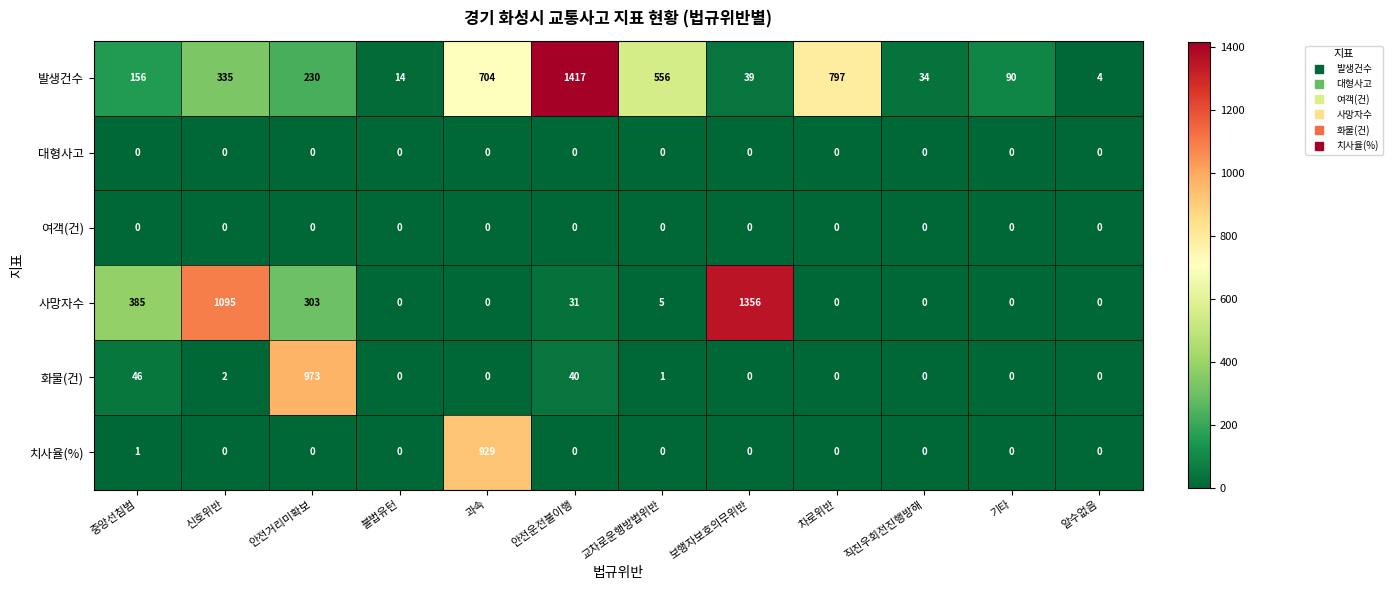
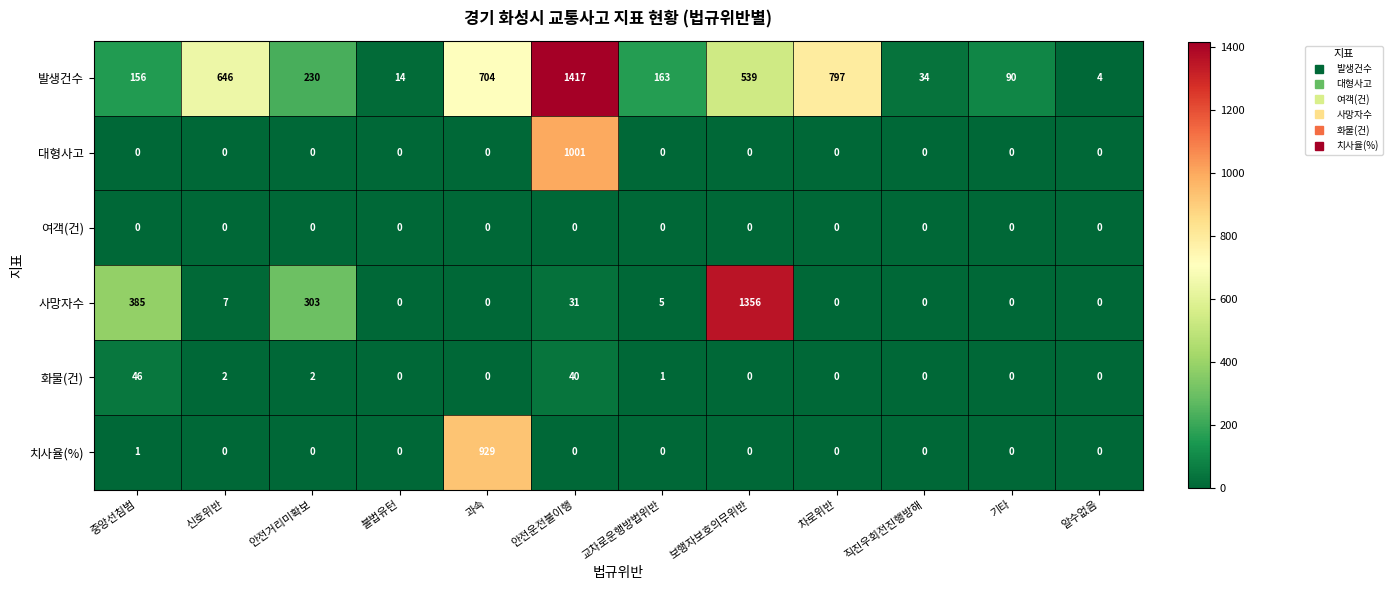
  {
    "발생건수": {
      "중앙선침범": 156,
-     "신호위반": 335,
+     "신호위반": 646,
      "안전거리미확보": 230,
      "불법유턴": 14,
      "과속": 704,
      "안전운전불이행": 1417,
-     "교차로운행방법위반": 556,
-     "보행자보호의무위반": 39,
+     "교차로운행방법위반": 163,
+     "보행자보호의무위반": 539,
      "차로위반": 797,
      "직진우회전진행방해": 34,
      "기타": 90,
      "알수없음": 4
    },
    "대형사고": {
      "중앙선침범": 0,
      "신호위반": 0,
      "안전거리미확보": 0,
      "불법유턴": 0,
      "과속": 0,
-     "안전운전불이행": 0,
+     "안전운전불이행": 1001,
      "교차로운행방법위반": 0,
      "보행자보호의무위반": 0,
      "차로위반": 0,
      "직진우회전진행방해": 0,
      "기타": 0,
      "알수없음": 0
    },
    "여객(건)": {
      "중앙선침범": 0,
      "신호위반": 0,
      "안전거리미확보": 0,
      "불법유턴": 0,
      "과속": 0,
      "안전운전불이행": 0,
      "교차로운행방법위반": 0,
      "보행자보호의무위반": 0,
      "차로위반": 0,
      "직진우회전진행방해": 0,
      "기타": 0,
      "알수없음": 0
    },
    "사망자수": {
      "중앙선침범": 385,
-     "신호위반": 1095,
+     "신호위반": 7,
      "안전거리미확보": 303,
      "불법유턴": 0,
      "과속": 0,
      "안전운전불이행": 31,
      "교차로운행방법위반": 5,
      "보행자보호의무위반": 1356,
      "차로위반": 0,
      "직진우회전진행방해": 0,
      "기타": 0,
      "알수없음": 0
    },
    "화물(건)": {
      "중앙선침범": 46,
      "신호위반": 2,
-     "안전거리미확보": 973,
+     "안전거리미확보": 2,
      "불법유턴": 0,
      "과속": 0,
      "안전운전불이행": 40,
      "교차로운행방법위반": 1,
      "보행자보호의무위반": 0,
      "차로위반": 0,
      "직진우회전진행방해": 0,
      "기타": 0,
      "알수없음": 0
    },
    "치사율(%)": {
      "중앙선침범": 1,
      "신호위반": 0,
      "안전거리미확보": 0,
      "불법유턴": 0,
      "과속": 929,
      "안전운전불이행": 0,
      "교차로운행방법위반": 0,
      "보행자보호의무위반": 0,
      "차로위반": 0,
      "직진우회전진행방해": 0,
      "기타": 0,
      "알수없음": 0
    }
  }
